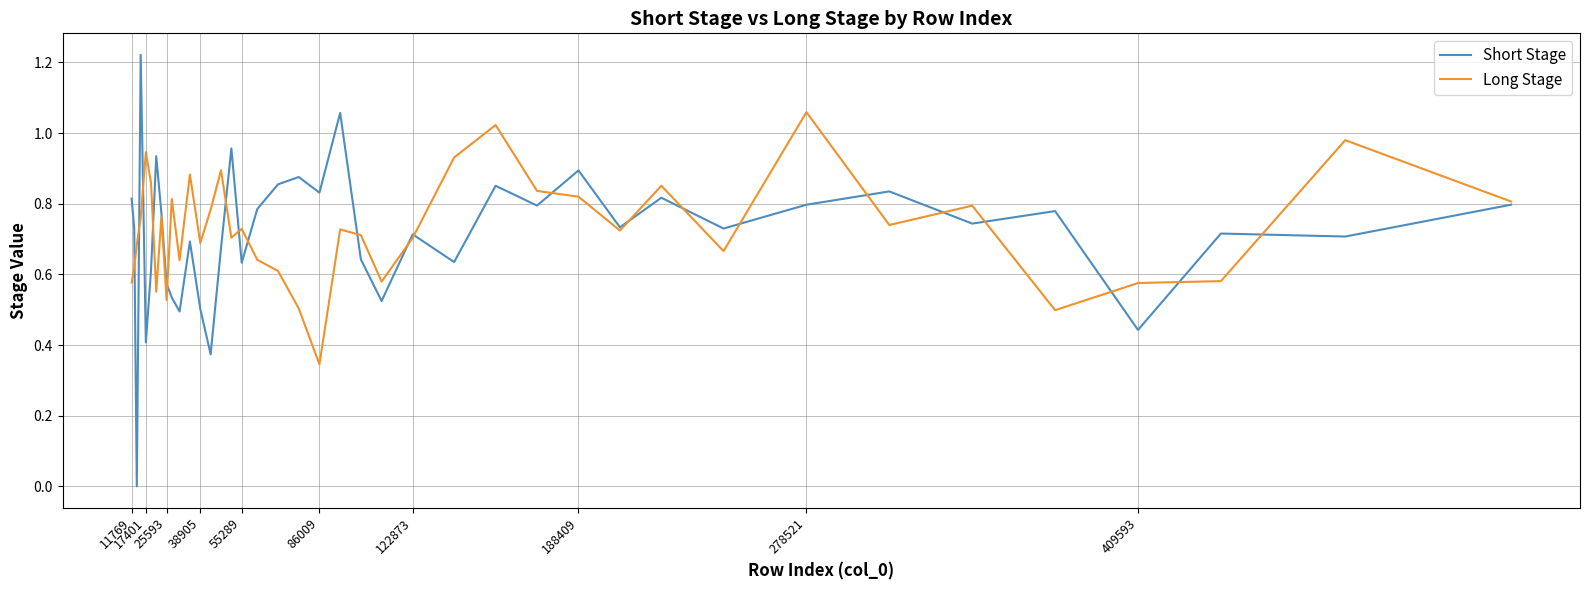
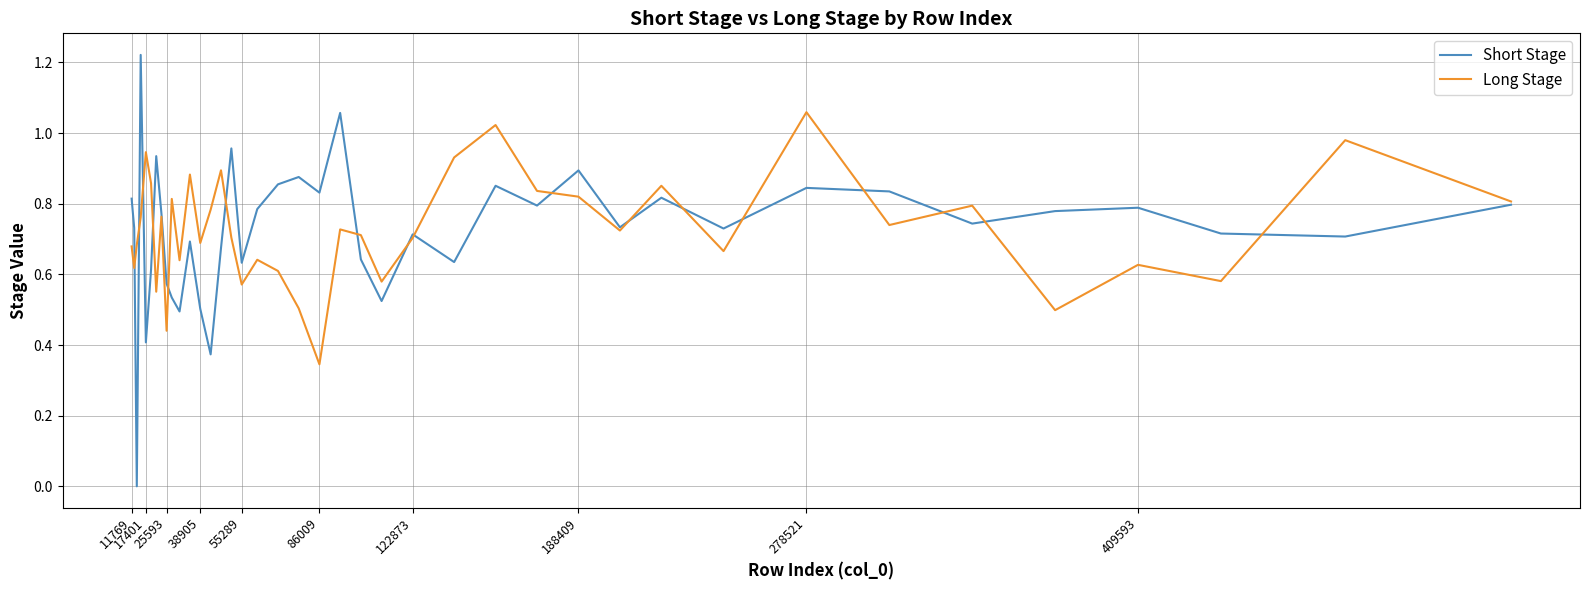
  {
    "Short Stage": {
      "11769": 0.81,
      "17401": 0.41,
      "25593": 0.57,
      "38905": 0.50,
      "55289": 0.63,
      "86009": 0.83,
      "122873": 0.71,
      "188409": 0.89,
-     "278521": 0.80,
-     "409593": 0.44
+     "278521": 0.84,
+     "409593": 0.79
    },
    "Long Stage": {
-     "11769": 0.58,
+     "11769": 0.68,
      "17401": 0.95,
-     "25593": 0.53,
+     "25593": 0.44,
      "38905": 0.69,
-     "55289": 0.73,
+     "55289": 0.57,
      "86009": 0.35,
      "122873": 0.70,
      "188409": 0.82,
      "278521": 1.06,
-     "409593": 0.58
+     "409593": 0.63
    }
  }
